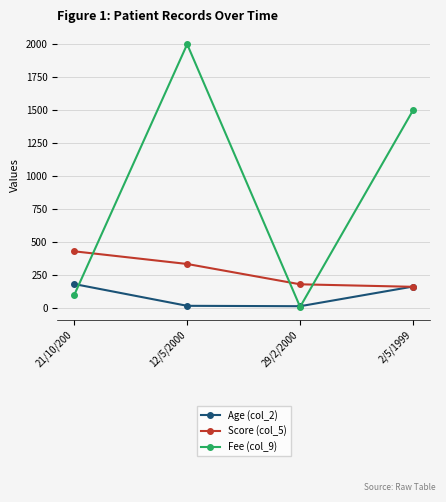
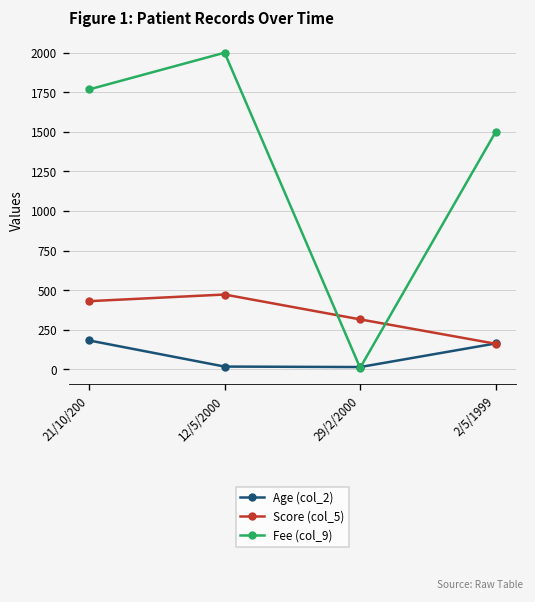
  {
    "Age (col_2)": {
      "21/10/200": 180,
      "12/5/2000": 20
    },
    "Score (col_5)": {
      "21/10/200": 430,
-     "12/5/2000": 340,
-     "29/2/2000": 180
+     "12/5/2000": 470,
+     "29/2/2000": 320
    },
    "Fee (col_9)": {
-     "21/10/200": 100,
+     "21/10/200": 1770,
      "12/5/2000": 2000,
      "2/5/1999": 1500
    }
  }
